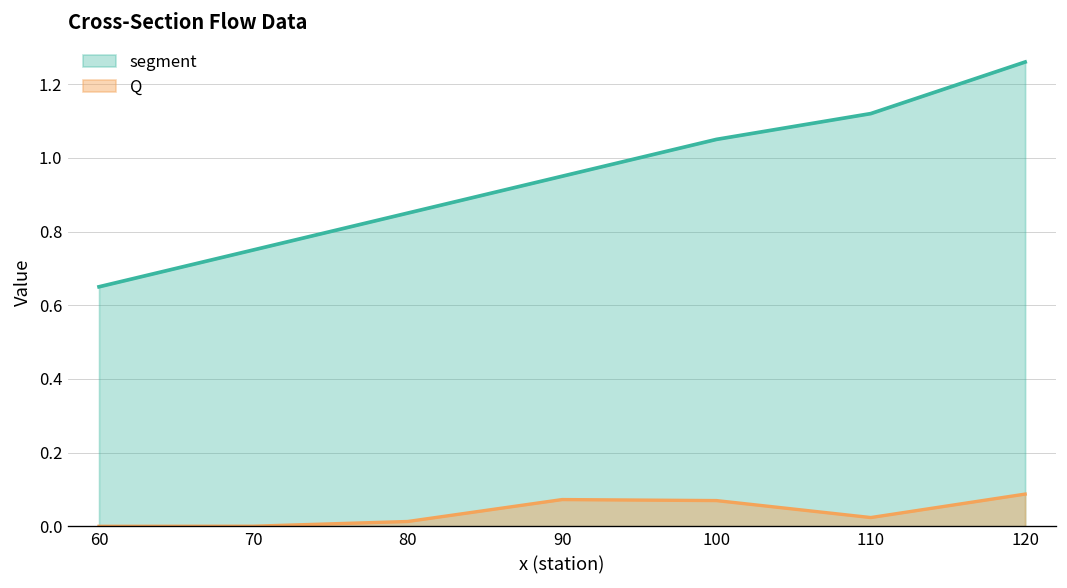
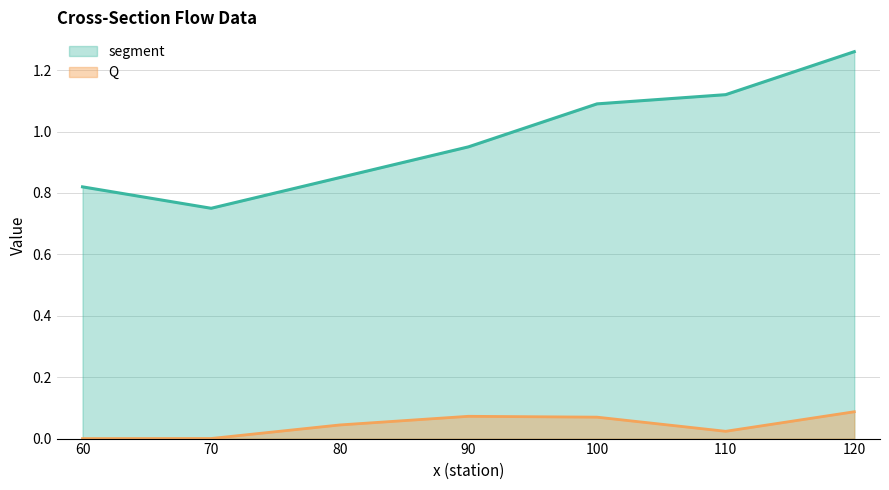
  {
    "segment": {
-     "60": 0.65,
+     "60": 0.82,
      "70": 0.75,
      "80": 0.85,
      "90": 0.95,
-     "100": 1.05,
+     "100": 1.09,
      "110": 1.12,
      "120": 1.26
    },
    "Q": {
      "60": 0.00,
      "70": 0.00,
-     "80": 0.01,
+     "80": 0.04,
      "90": 0.07,
      "100": 0.07,
      "110": 0.02,
      "120": 0.09
    }
  }
